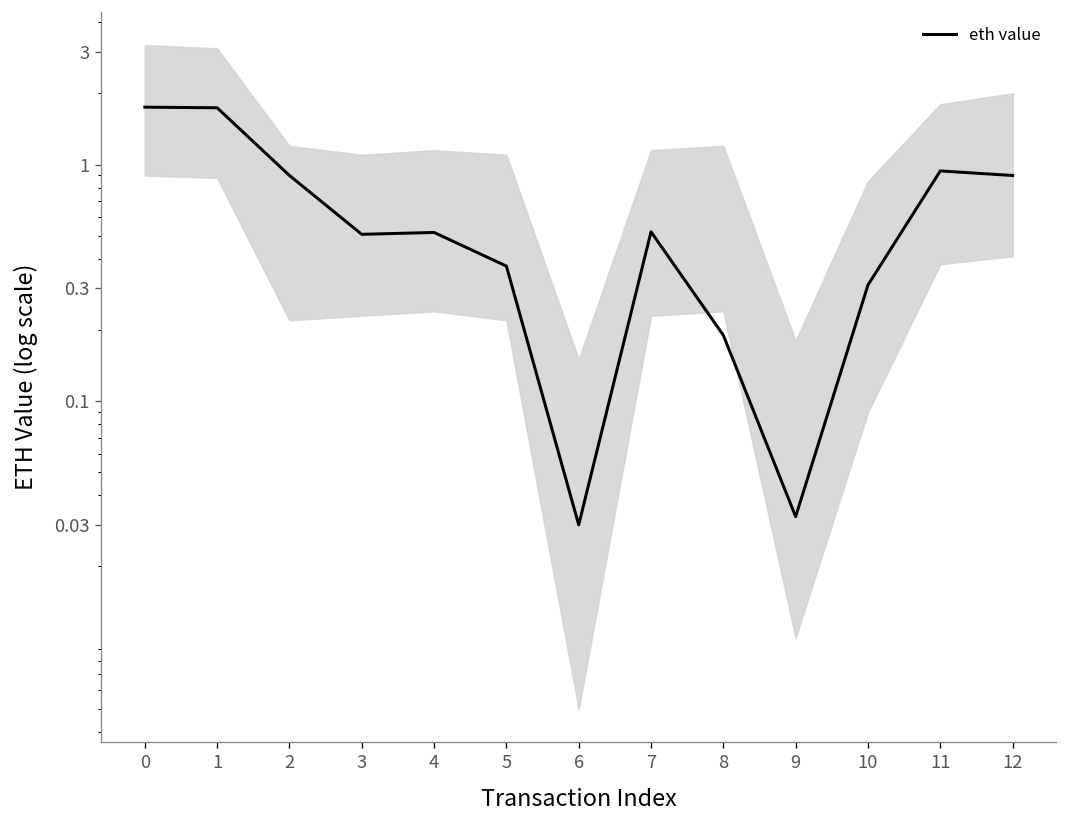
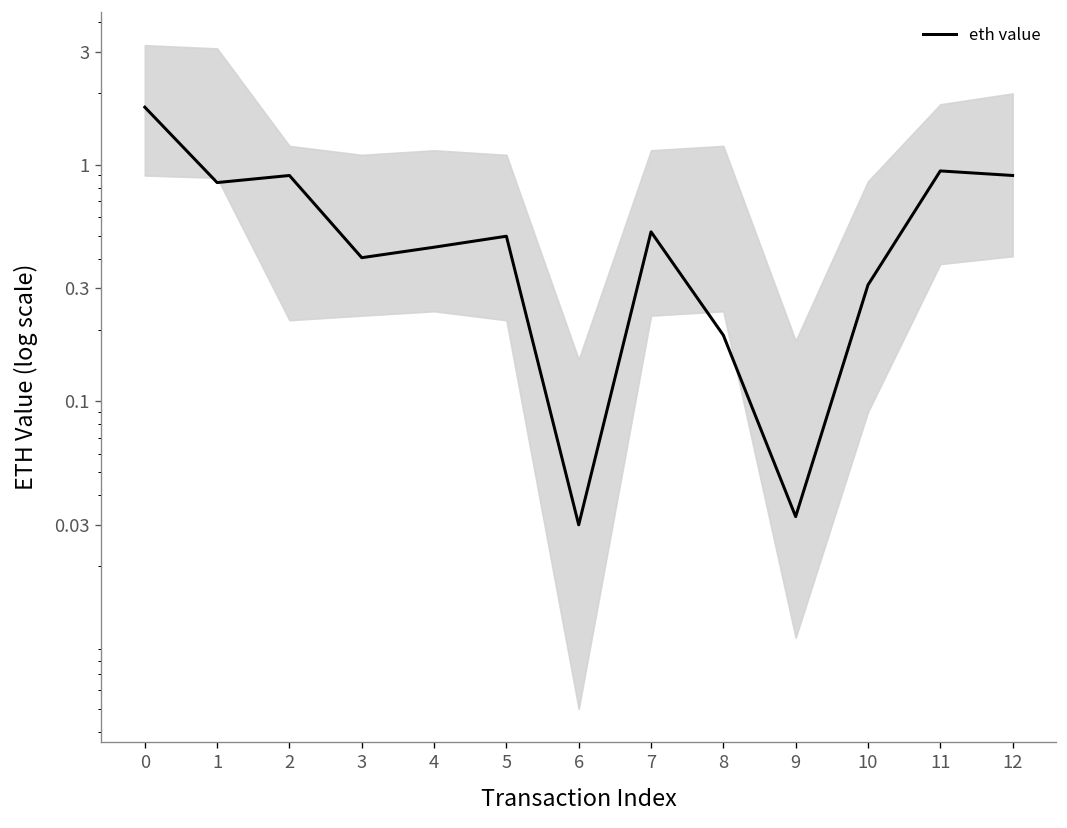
  {
    "eth value": {
      "0": 1.8,
-     "1": 1.7,
+     "1": 0.84,
      "2": 0.9,
-     "3": 0.51,
-     "4": 0.52,
-     "5": 0.37,
+     "3": 0.40,
+     "4": 0.45,
+     "5": 0.50,
      "6": 0.03,
      "7": 0.52,
      "8": 0.19,
      "9": 0.033,
      "10": 0.31,
      "11": 0.9,
      "12": 0.9
    }
  }
